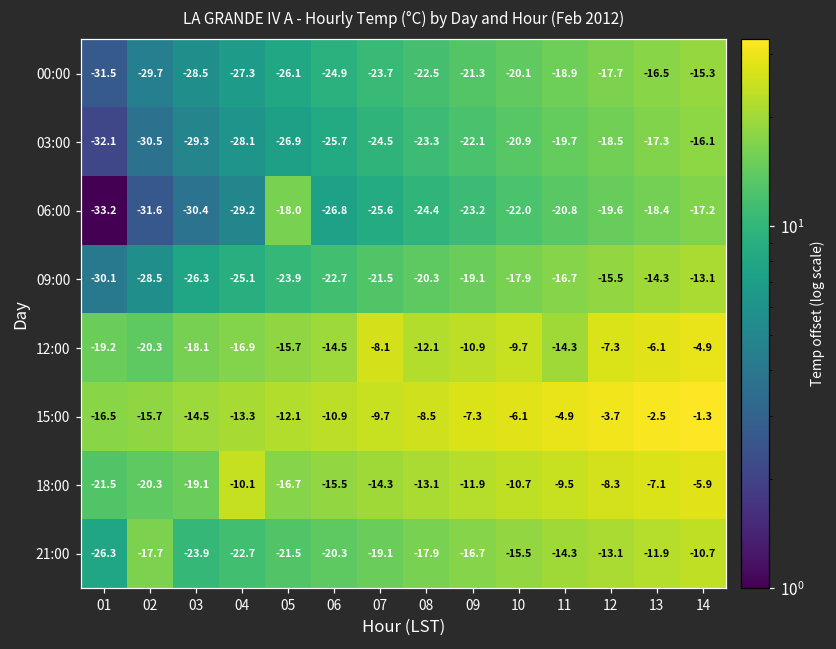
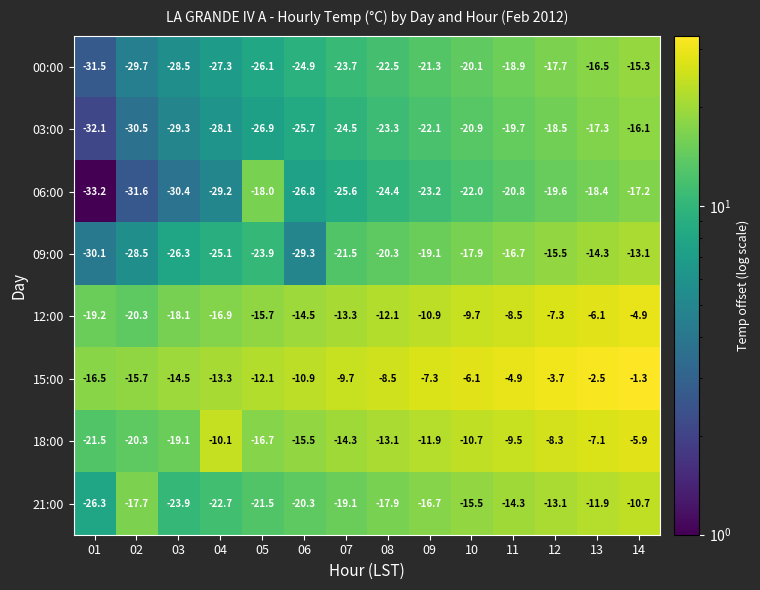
  {
    "00:00": {
      "01": -31.5,
      "02": -29.7,
      "03": -28.5,
      "04": -27.3,
      "05": -26.1,
      "06": -24.9,
      "07": -23.7,
      "08": -22.5,
      "09": -21.3,
      "10": -20.1,
      "11": -18.9,
      "12": -17.7,
      "13": -16.5,
      "14": -15.3
    },
    "03:00": {
      "01": -32.1,
      "02": -30.5,
      "03": -29.3,
      "04": -28.1,
      "05": -26.9,
      "06": -25.7,
      "07": -24.5,
      "08": -23.3,
      "09": -22.1,
      "10": -20.9,
      "11": -19.7,
      "12": -18.5,
      "13": -17.3,
      "14": -16.1
    },
    "06:00": {
      "01": -33.2,
      "02": -31.6,
      "03": -30.4,
      "04": -29.2,
      "05": -18.0,
      "06": -26.8,
      "07": -25.6,
      "08": -24.4,
      "09": -23.2,
      "10": -22.0,
      "11": -20.8,
      "12": -19.6,
      "13": -18.4,
      "14": -17.2
    },
    "09:00": {
      "01": -30.1,
      "02": -28.5,
      "03": -26.3,
      "04": -25.1,
      "05": -23.9,
-     "06": -22.7,
+     "06": -29.3,
      "07": -21.5,
      "08": -20.3,
      "09": -19.1,
      "10": -17.9,
      "11": -16.7,
      "12": -15.5,
      "13": -14.3,
      "14": -13.1
    },
    "12:00": {
      "01": -19.2,
      "02": -20.3,
      "03": -18.1,
      "04": -16.9,
      "05": -15.7,
      "06": -14.5,
-     "07": -8.1,
+     "07": -13.3,
      "08": -12.1,
      "09": -10.9,
      "10": -9.7,
-     "11": -14.3,
+     "11": -8.5,
      "12": -7.3,
      "13": -6.1,
      "14": -4.9
    },
    "15:00": {
      "01": -16.5,
      "02": -15.7,
      "03": -14.5,
      "04": -13.3,
      "05": -12.1,
      "06": -10.9,
      "07": -9.7,
      "08": -8.5,
      "09": -7.3,
      "10": -6.1,
      "11": -4.9,
      "12": -3.7,
      "13": -2.5,
      "14": -1.3
    },
    "18:00": {
      "01": -21.5,
      "02": -20.3,
      "03": -19.1,
      "04": -10.1,
      "05": -16.7,
      "06": -15.5,
      "07": -14.3,
      "08": -13.1,
      "09": -11.9,
      "10": -10.7,
      "11": -9.5,
      "12": -8.3,
      "13": -7.1,
      "14": -5.9
    },
    "21:00": {
      "01": -26.3,
      "02": -17.7,
      "03": -23.9,
      "04": -22.7,
      "05": -21.5,
      "06": -20.3,
      "07": -19.1,
      "08": -17.9,
      "09": -16.7,
      "10": -15.5,
      "11": -14.3,
      "12": -13.1,
      "13": -11.9,
      "14": -10.7
    }
  }
